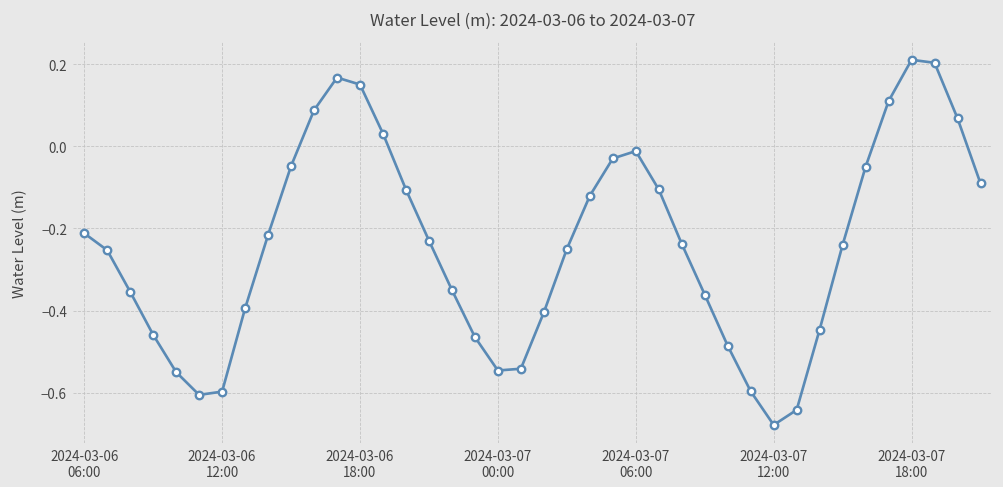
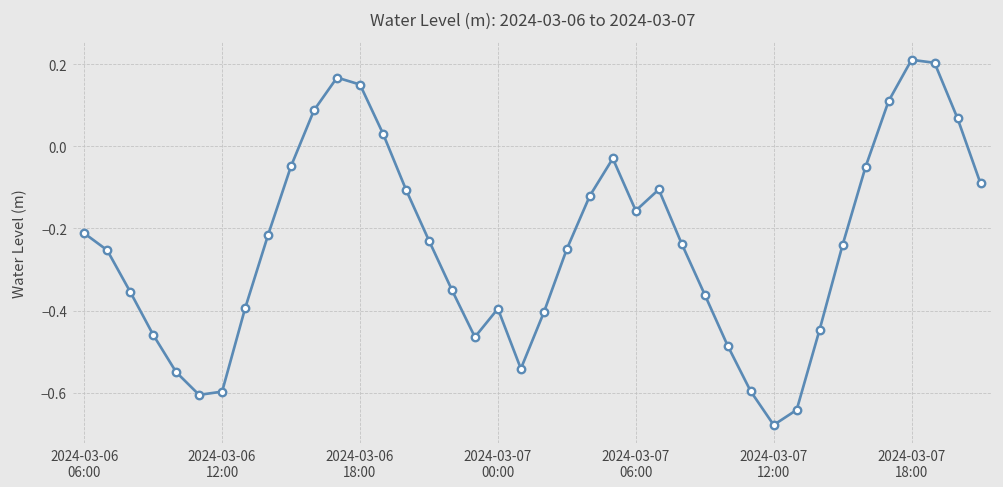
  {
    "2024-03-06 06:00": -0.21,
    "2024-03-06 12:00": -0.60,
    "2024-03-06 18:00": 0.15,
-   "2024-03-07 00:00": -0.55,
-   "2024-03-07 06:00": -0.01,
+   "2024-03-07 00:00": -0.40,
+   "2024-03-07 06:00": -0.16,
    "2024-03-07 12:00": -0.68,
    "2024-03-07 18:00": 0.21
  }
